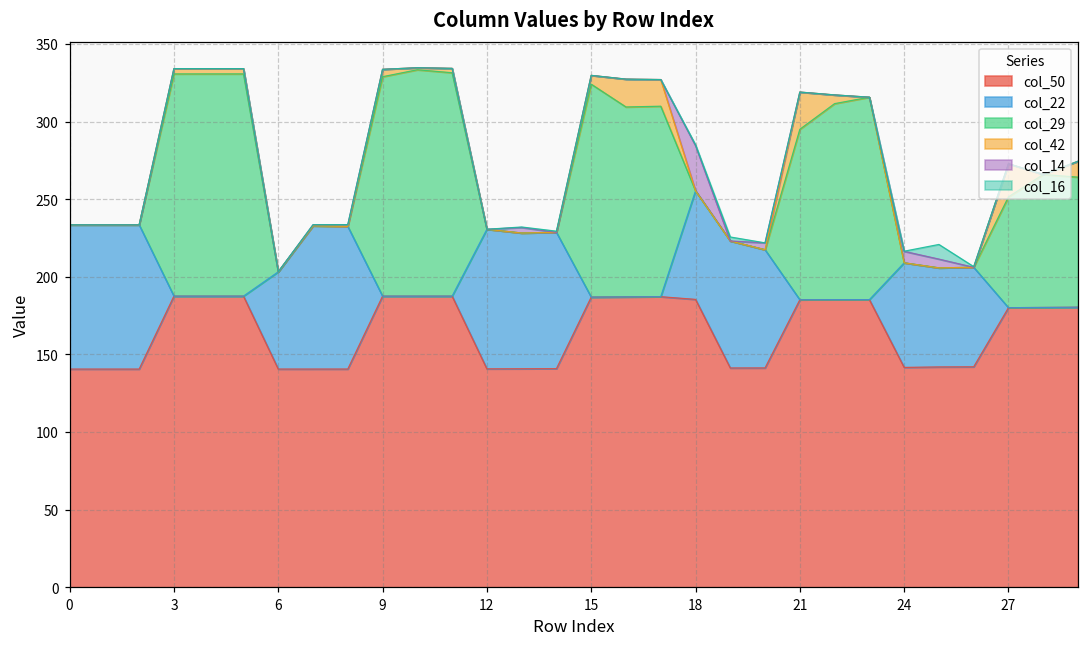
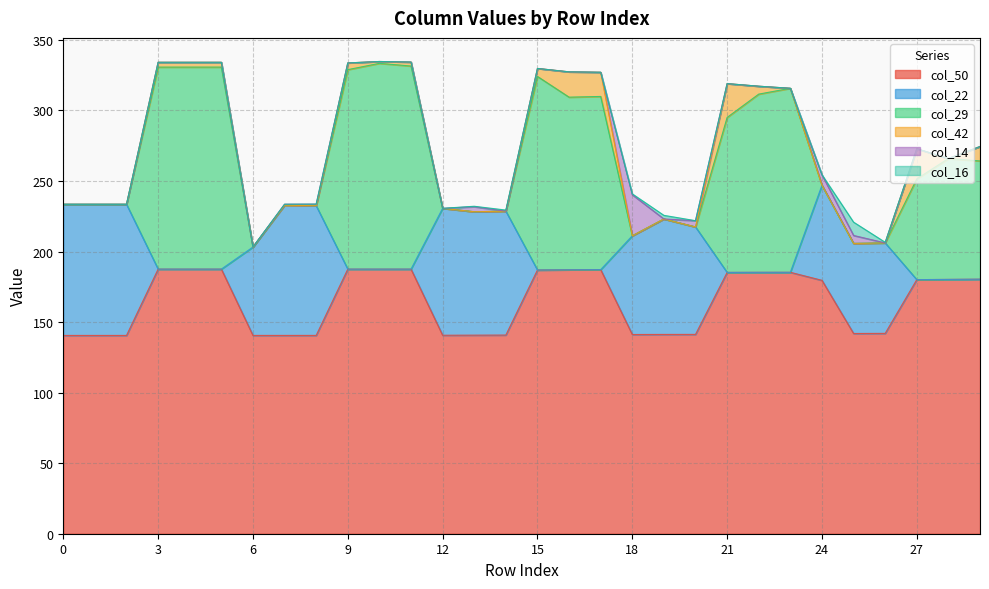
  {
    "col_50": {
      "0": 141,
      "6": 141,
      "12": 141,
-     "18": 185,
-     "24": 142
+     "18": 141,
+     "24": 180
    }
  }
